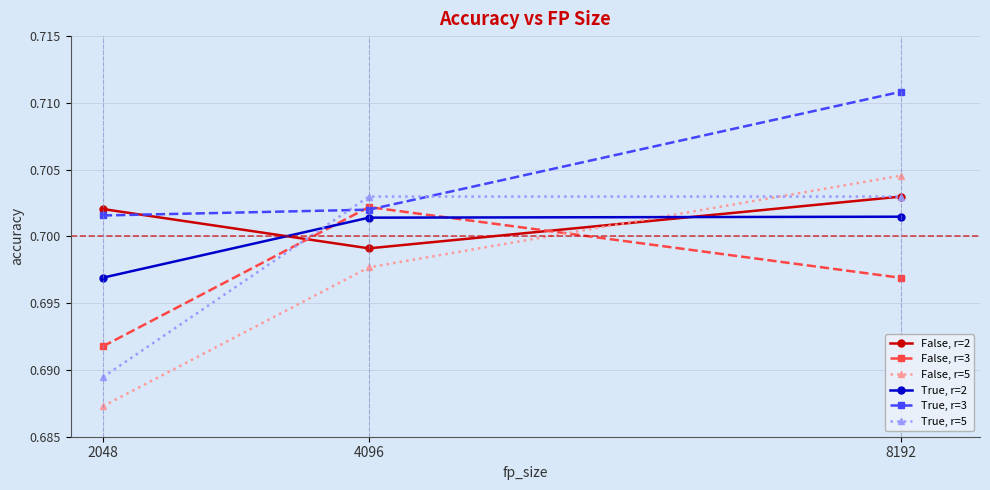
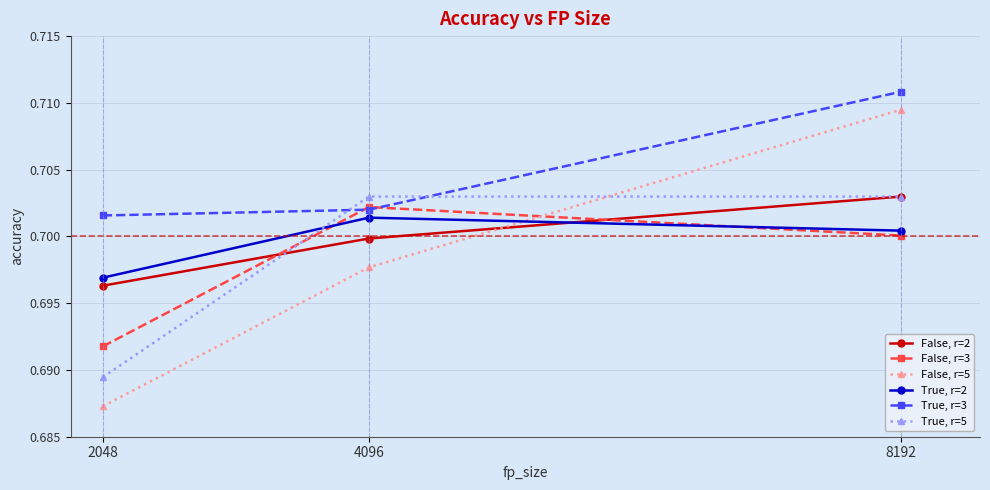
  {
    "False, r=2": {
-     "2048": 0.7021,
-     "4096": 0.6991
+     "2048": 0.6963,
+     "4096": 0.6998
    },
    "False, r=3": {
      "2048": 0.6918,
      "4096": 0.7022,
-     "8192": 0.6969
+     "8192": 0.7001
    },
    "False, r=5": {
      "2048": 0.6873,
      "4096": 0.6977,
-     "8192": 0.7046
+     "8192": 0.7095
    },
    "True, r=2": {
      "2048": 0.6969,
      "4096": 0.7014,
-     "8192": 0.7015
+     "8192": 0.7004
    },
    "True, r=3": {
      "2048": 0.7016,
      "4096": 0.7020,
      "8192": 0.7108
    },
    "True, r=5": {
      "2048": 0.6895,
      "4096": 0.7030
    }
  }
